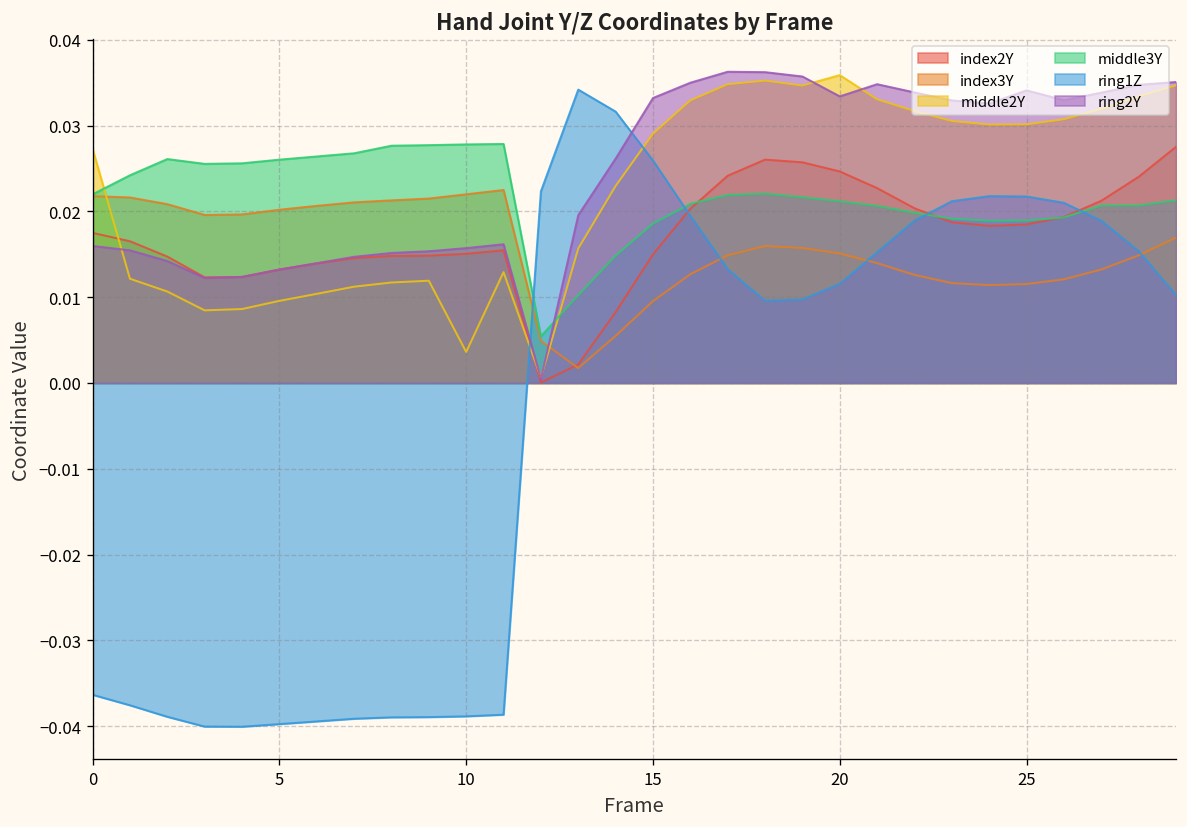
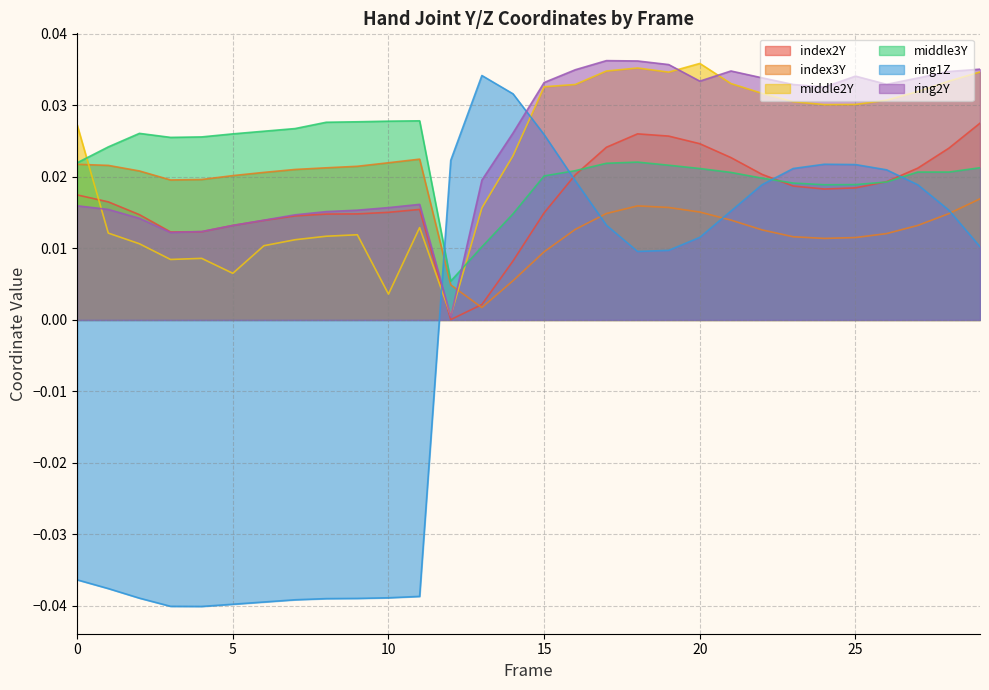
  {
    "middle2Y": {
      "0": 0.027,
-     "5": 0.010,
+     "5": 0.007,
      "10": 0.004,
-     "15": 0.029,
+     "15": 0.033,
      "20": 0.036,
      "25": 0.030
    },
    "middle3Y": {
      "5": 0.026,
      "10": 0.028,
-     "15": 0.019,
+     "15": 0.020,
      "20": 0.021,
      "25": 0.019
    },
    "ring2Y": {
      "0": 0.016,
      "10": 0.016,
      "15": 0.033,
      "20": 0.033
    }
  }
